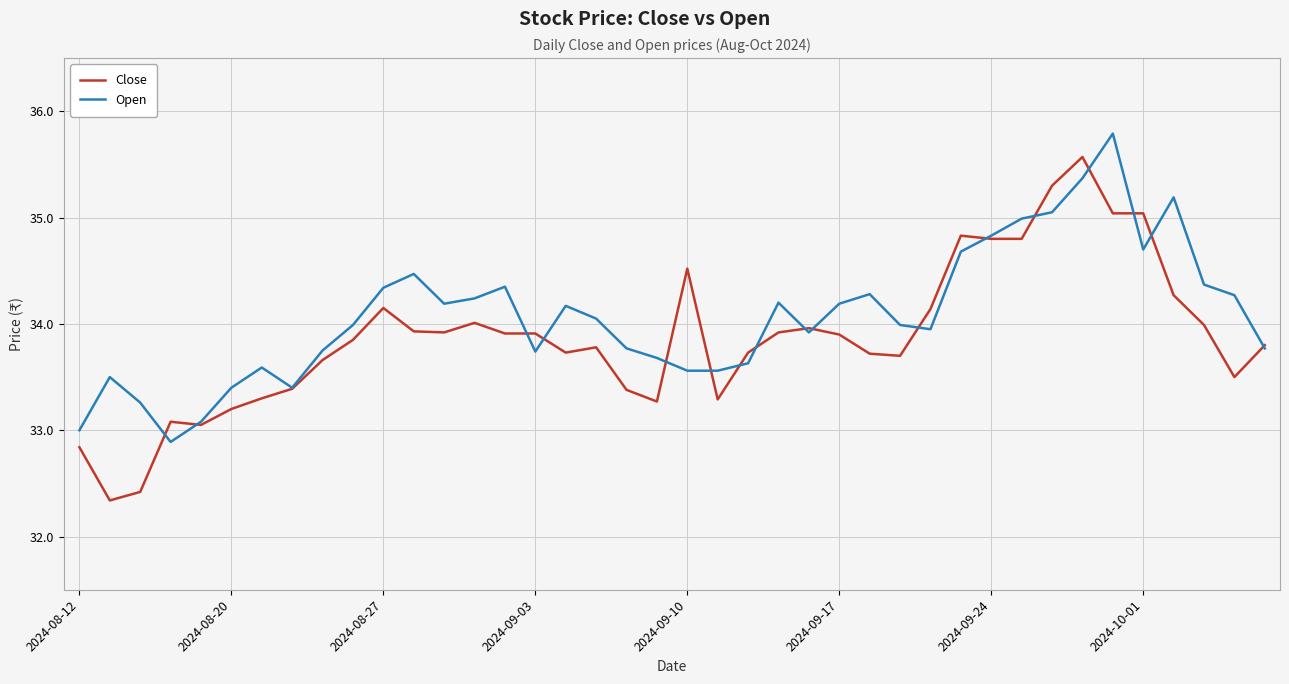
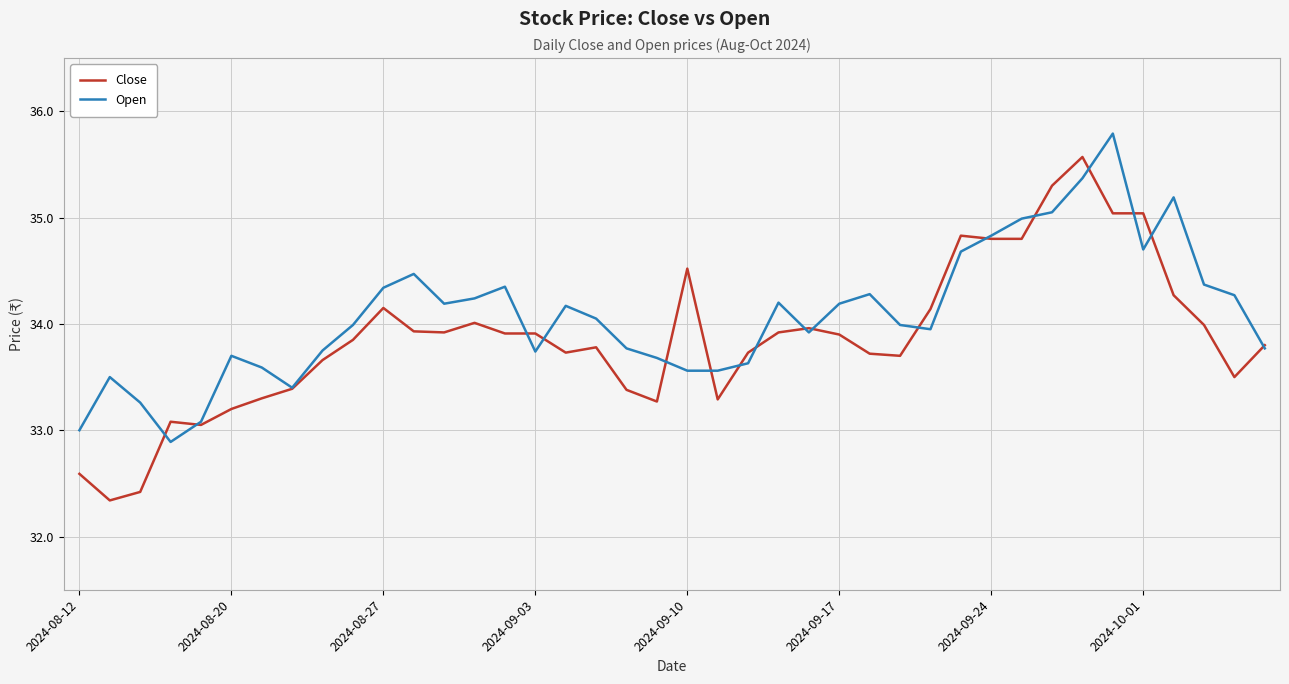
  {
    "Close": {
-     "2024-08-12": 32.84,
+     "2024-08-12": 32.59,
      "2024-08-20": 33.20,
      "2024-08-27": 34.15,
      "2024-09-03": 33.91,
      "2024-09-10": 34.52,
      "2024-09-17": 33.90,
      "2024-09-24": 34.80,
      "2024-10-01": 35.04
    },
    "Open": {
      "2024-08-12": 33.0,
-     "2024-08-20": 33.4,
+     "2024-08-20": 33.7,
      "2024-08-27": 34.34,
      "2024-09-03": 33.74,
      "2024-09-10": 33.56,
      "2024-09-17": 34.2,
      "2024-09-24": 34.83,
      "2024-10-01": 34.7
    }
  }
